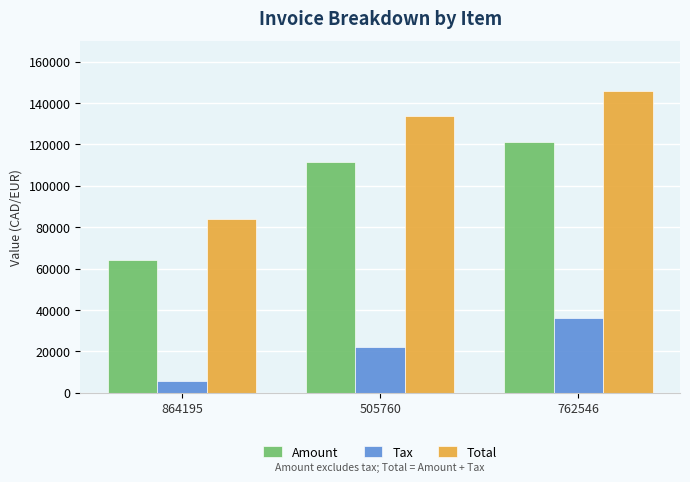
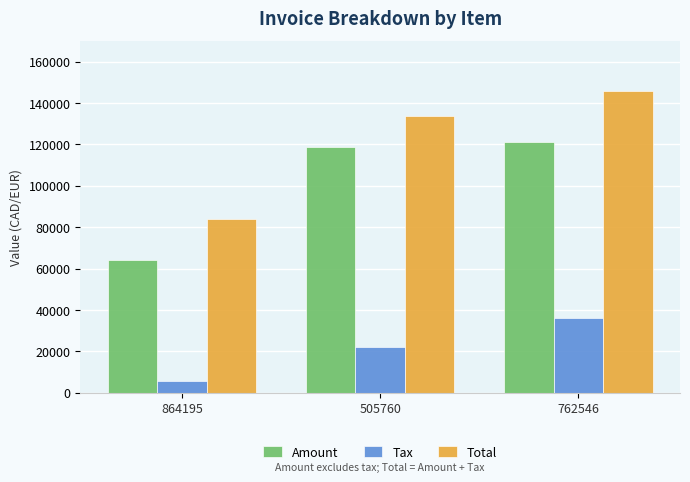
  {
    "Amount": {
      "864195": 64000,
-     "505760": 111000,
+     "505760": 119000,
      "762546": 121000
    },
    "Tax": {
      "864195": 6000,
      "505760": 22000,
      "762546": 36000
    },
    "Total": {
      "864195": 84000,
      "505760": 134000,
      "762546": 146000
    }
  }
